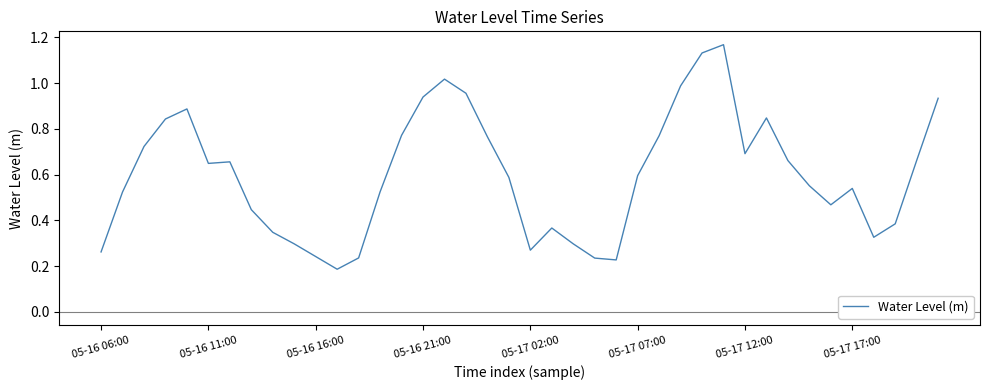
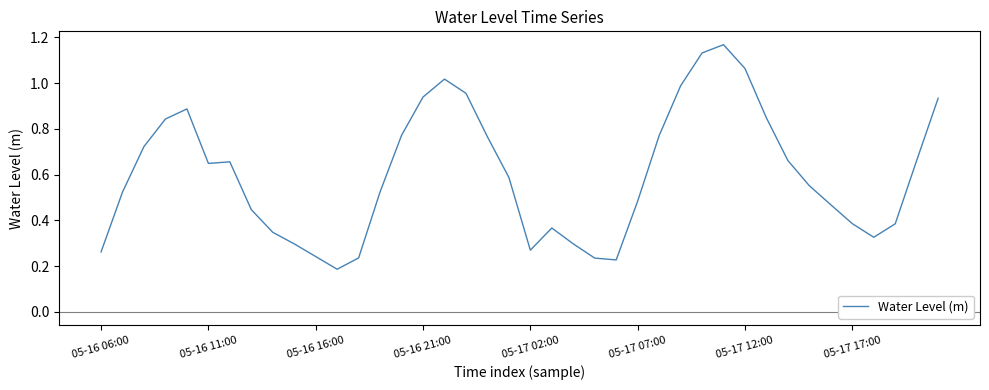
  {
    "05-16 06:00": 0.26,
    "05-16 11:00": 0.65,
    "05-16 16:00": 0.24,
    "05-16 21:00": 0.94,
    "05-17 02:00": 0.27,
-   "05-17 07:00": 0.60,
-   "05-17 12:00": 0.69,
-   "05-17 17:00": 0.54
+   "05-17 07:00": 0.48,
+   "05-17 12:00": 1.06,
+   "05-17 17:00": 0.39
  }
